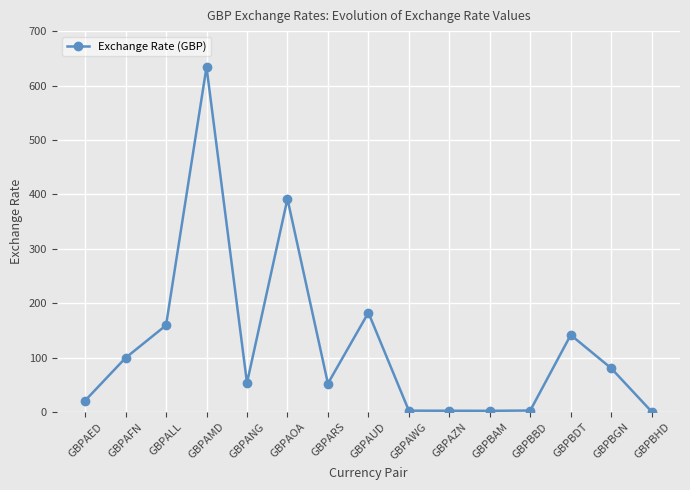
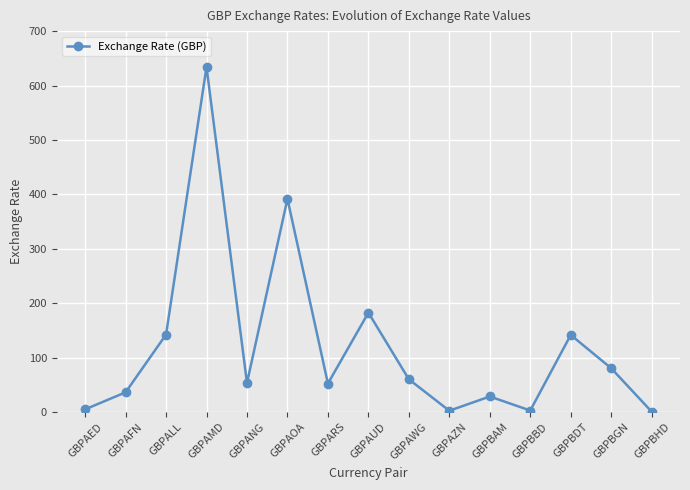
  {
-   "GBPAED": 20,
-   "GBPAFN": 100,
-   "GBPALL": 160,
+   "GBPAED": 0,
+   "GBPAFN": 40,
+   "GBPALL": 140,
    "GBPAMD": 630,
    "GBPANG": 50,
    "GBPAOA": 390,
    "GBPARS": 50,
    "GBPAUD": 180,
-   "GBPAWG": 0,
+   "GBPAWG": 60,
    "GBPAZN": 0,
-   "GBPBAM": 0,
+   "GBPBAM": 30,
    "GBPBBD": 0,
    "GBPBDT": 140,
    "GBPBGN": 80,
    "GBPBHD": 0
  }
